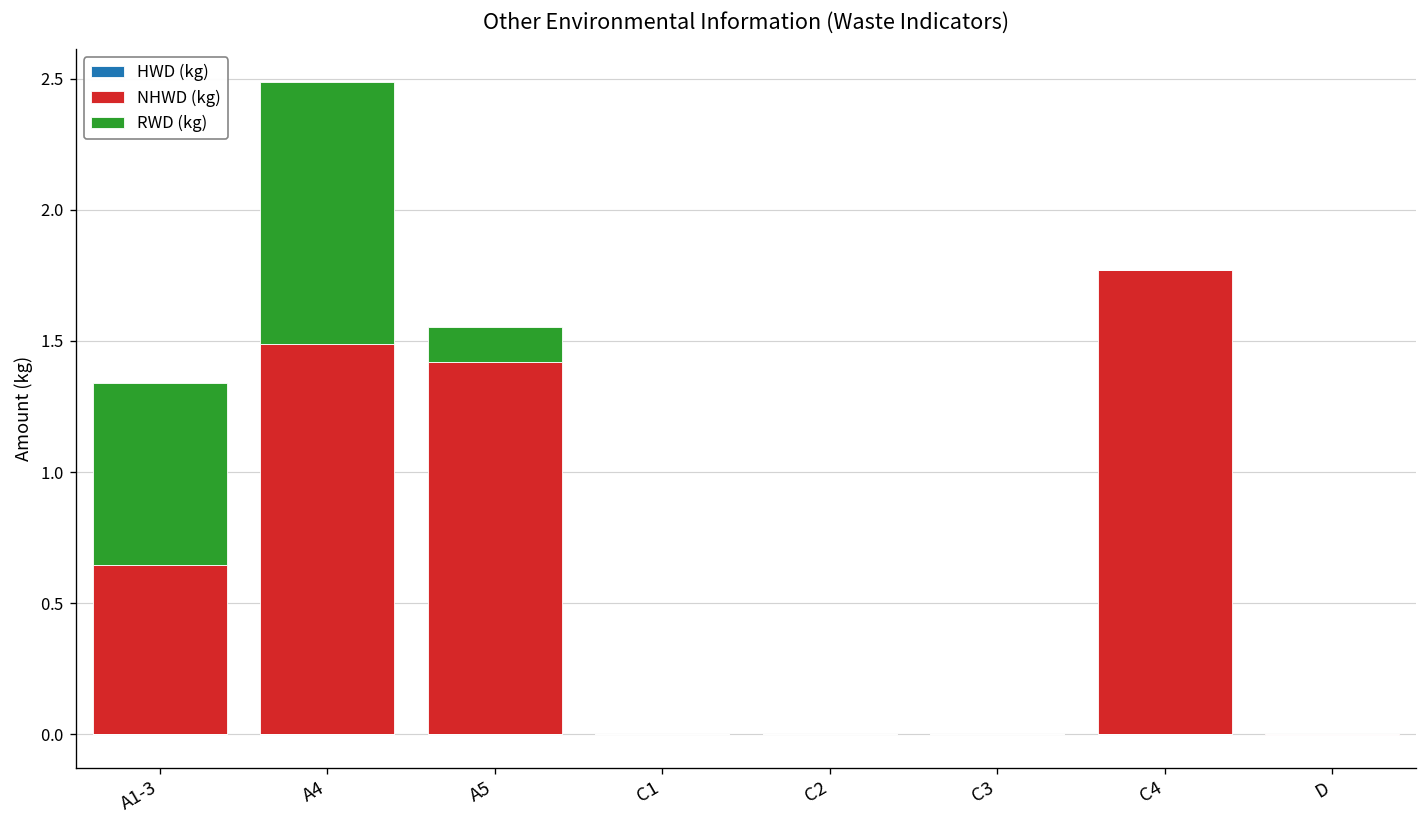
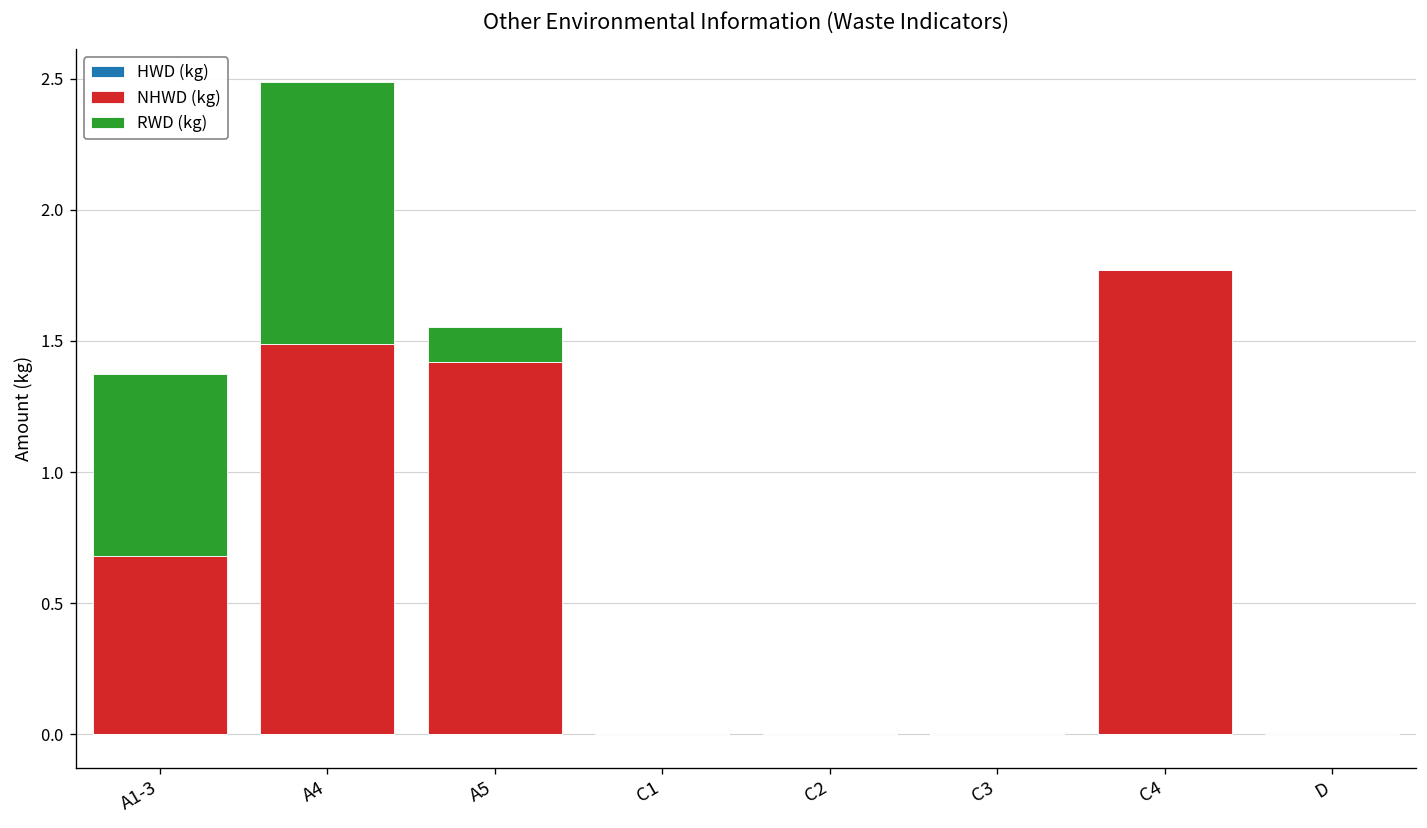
  {
    "HWD (kg)": {
      "A1-3": 0.00,
      "A4": 0.00,
      "A5": 0.00,
      "C1": 0.00,
      "C2": 0.00,
      "C3": 0.00,
      "C4": 0.00,
      "D": 0.00
    },
    "NHWD (kg)": {
-     "A1-3": 0.65,
+     "A1-3": 0.68,
      "A4": 1.49,
      "A5": 1.42,
      "C1": 0.00,
      "C3": 0.00,
      "C4": 1.77,
      "D": 0.00
    },
    "RWD (kg)": {
      "A1-3": 0.69,
      "A4": 1.00,
      "A5": 0.13,
      "C1": 0.00,
      "C3": 0.00,
      "D": 0.00
    }
  }
